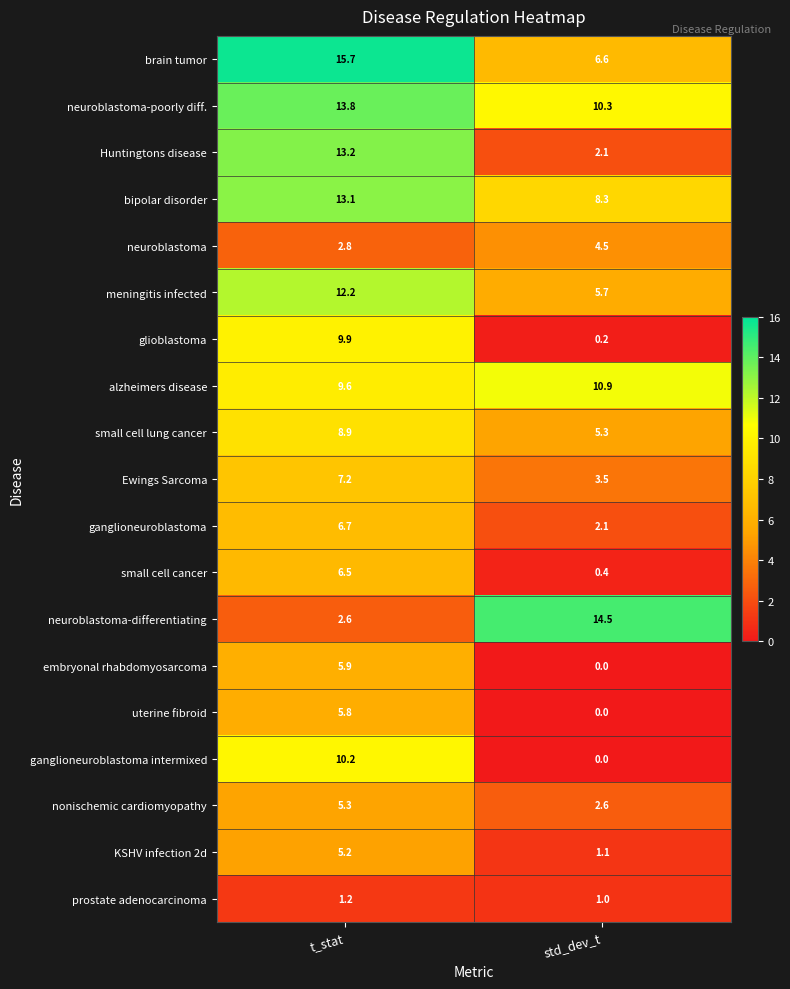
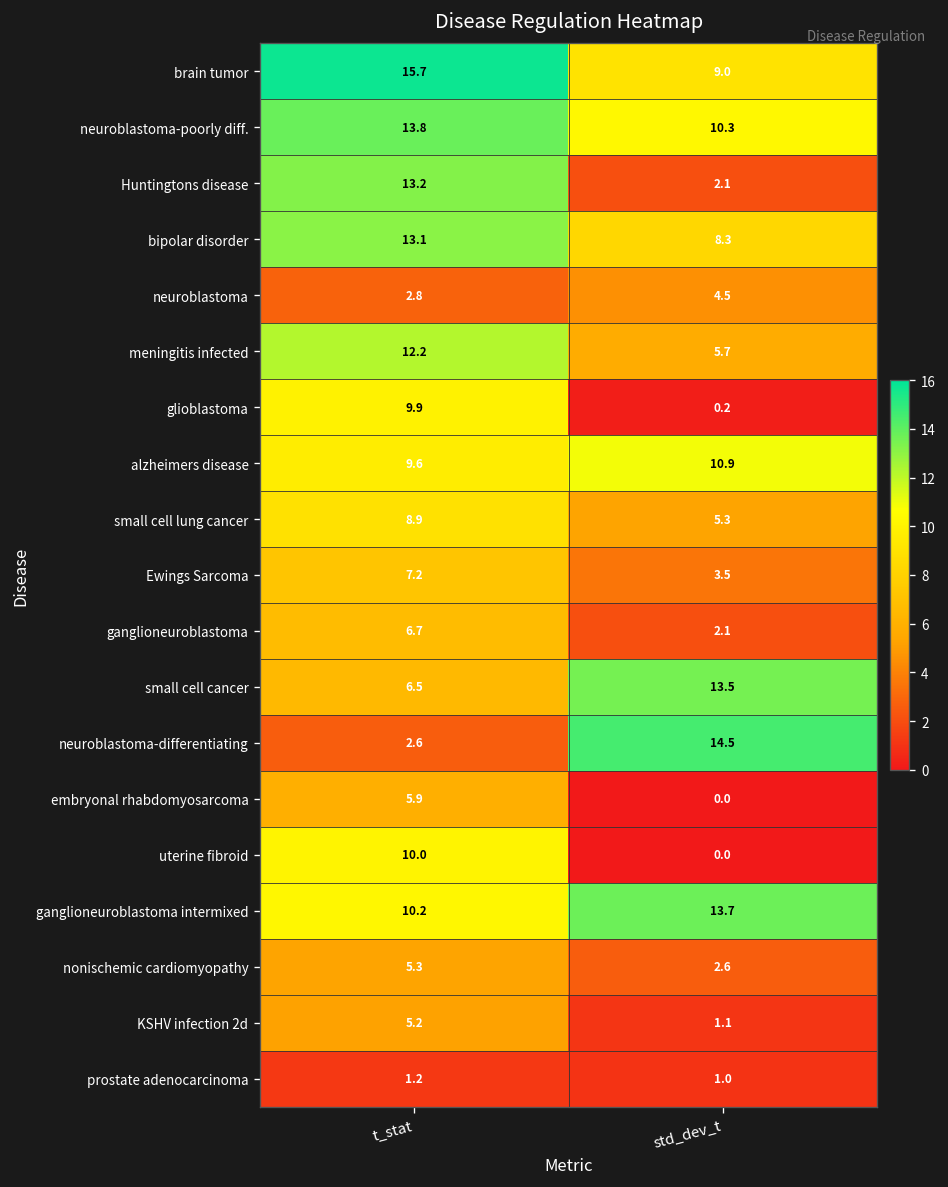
  {
    "brain tumor": {
      "t_stat": 15.7,
-     "std_dev_t": 6.6
+     "std_dev_t": 9.0
    },
    "neuroblastoma-poorly diff.": {
      "t_stat": 13.8,
      "std_dev_t": 10.3
    },
    "Huntingtons disease": {
      "t_stat": 13.2,
      "std_dev_t": 2.1
    },
    "bipolar disorder": {
      "t_stat": 13.1,
      "std_dev_t": 8.3
    },
    "neuroblastoma": {
      "t_stat": 2.8,
      "std_dev_t": 4.5
    },
    "meningitis infected": {
      "t_stat": 12.2,
      "std_dev_t": 5.7
    },
    "glioblastoma": {
      "t_stat": 9.9,
      "std_dev_t": 0.2
    },
    "alzheimers disease": {
      "t_stat": 9.6,
      "std_dev_t": 10.9
    },
    "small cell lung cancer": {
      "t_stat": 8.9,
      "std_dev_t": 5.3
    },
    "Ewings Sarcoma": {
      "t_stat": 7.2,
      "std_dev_t": 3.5
    },
    "ganglioneuroblastoma": {
      "t_stat": 6.7,
      "std_dev_t": 2.1
    },
    "small cell cancer": {
      "t_stat": 6.5,
-     "std_dev_t": 0.4
+     "std_dev_t": 13.5
    },
    "neuroblastoma-differentiating": {
      "t_stat": 2.6,
      "std_dev_t": 14.5
    },
    "embryonal rhabdomyosarcoma": {
      "t_stat": 5.9,
      "std_dev_t": 0.0
    },
    "uterine fibroid": {
-     "t_stat": 5.8,
+     "t_stat": 10.0,
      "std_dev_t": 0.0
    },
    "ganglioneuroblastoma intermixed": {
      "t_stat": 10.2,
-     "std_dev_t": 0.0
+     "std_dev_t": 13.7
    },
    "nonischemic cardiomyopathy": {
      "t_stat": 5.3,
      "std_dev_t": 2.6
    },
    "KSHV infection 2d": {
      "t_stat": 5.2,
      "std_dev_t": 1.1
    },
    "prostate adenocarcinoma": {
      "t_stat": 1.2,
      "std_dev_t": 1.0
    }
  }
